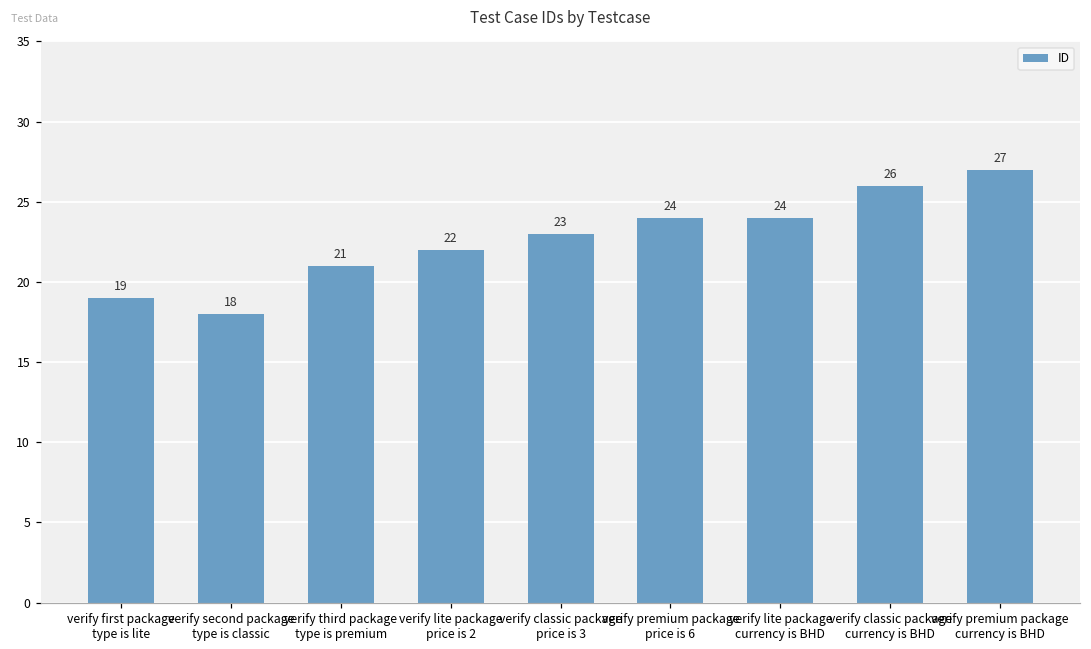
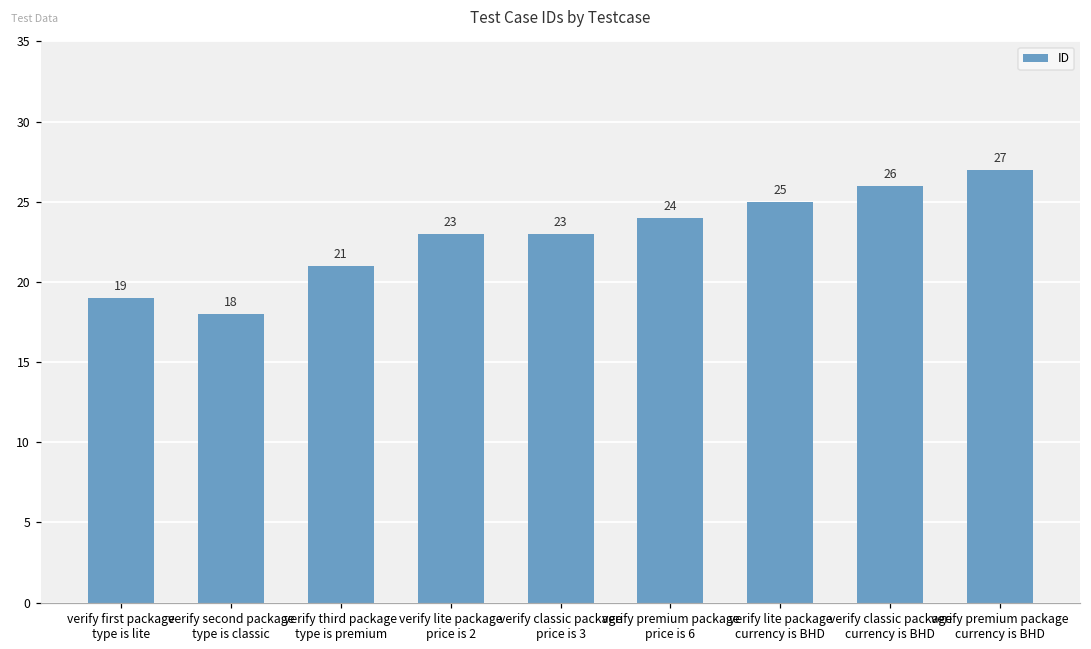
  {
    "verify first package type is lite": 19,
    "verify second package type is classic": 18,
    "verify third package type is premium": 21,
-   "verify lite package price is 2": 22,
-   "verify lite package currency is BHD": 24
+   "verify lite package price is 2": 23,
+   "verify lite package currency is BHD": 25
  }
